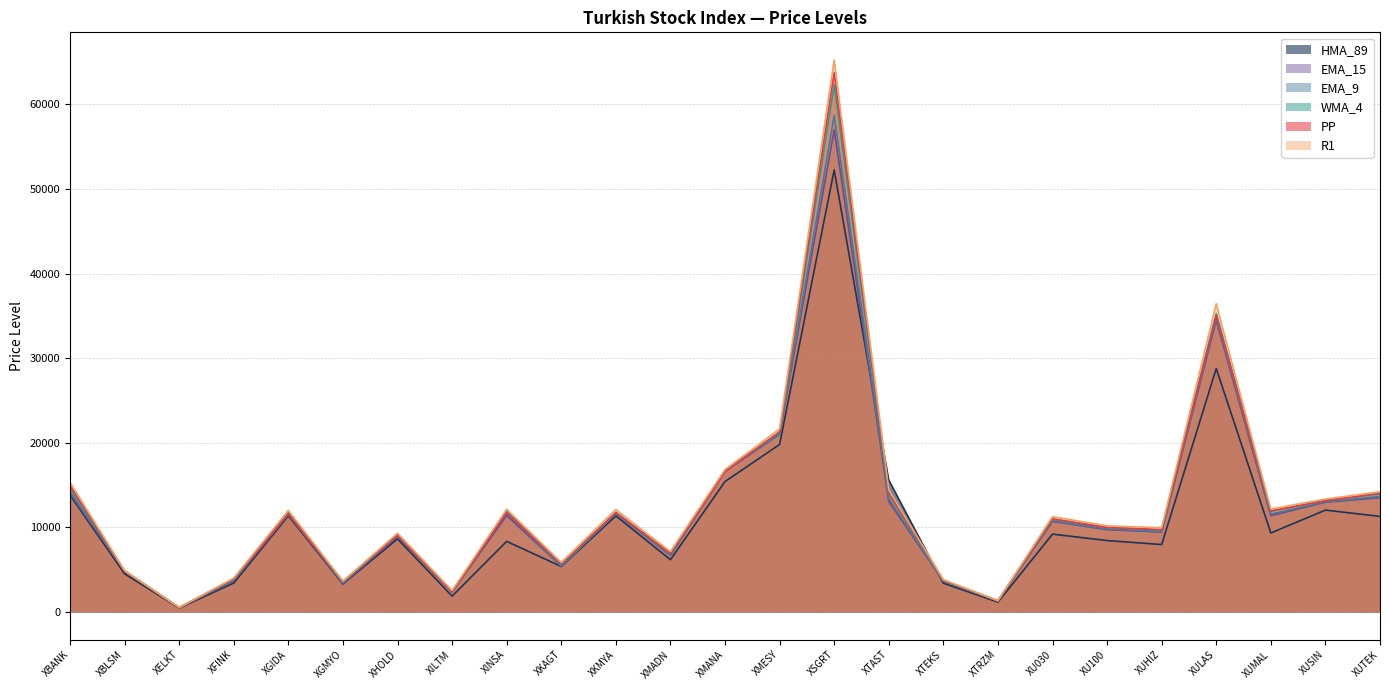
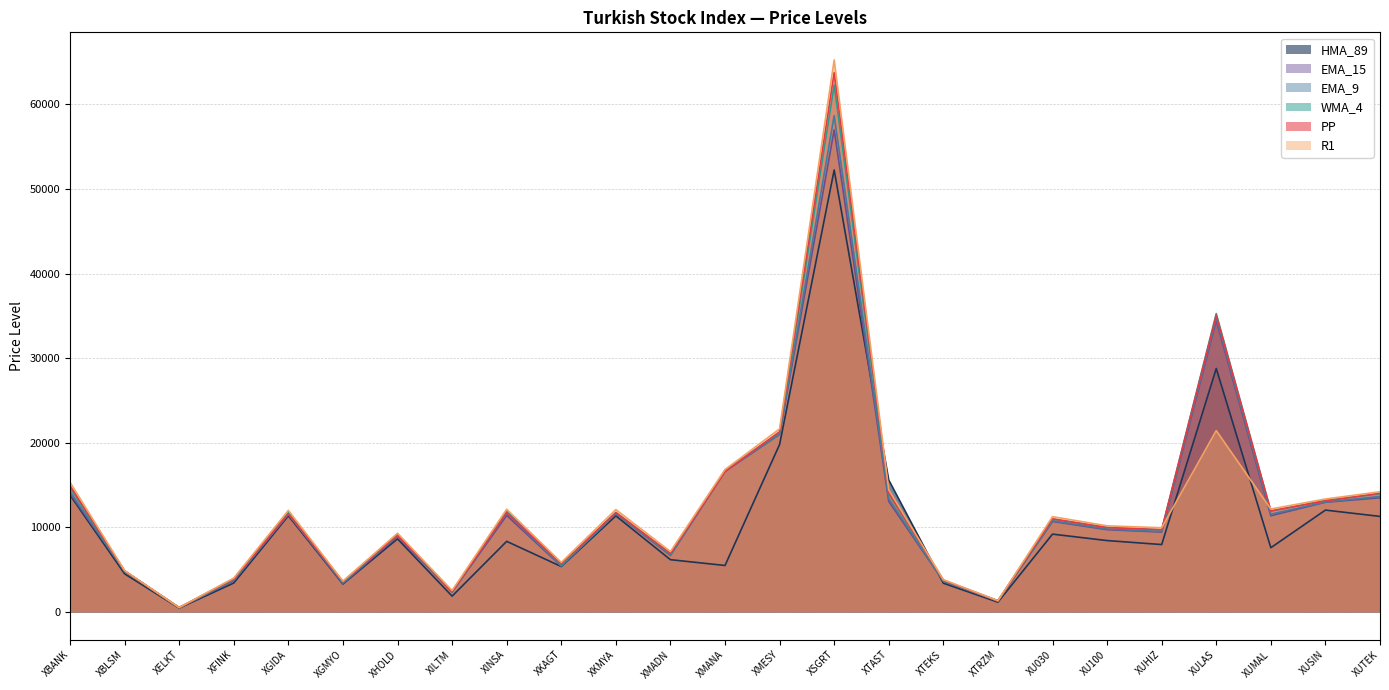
  {
    "HMA_89": {
      "XBLSM": 5000,
      "XILTM": 2000,
      "XINSA": 8000,
      "XMADN": 6000,
-     "XMANA": 15000,
+     "XMANA": 6000,
      "XMESY": 20000,
      "XSGRT": 52000,
      "XTAST": 16000,
      "XU030": 9000,
      "XU100": 8000,
      "XUHIZ": 8000,
      "XULAS": 29000,
-     "XUMAL": 9000,
+     "XUMAL": 8000,
      "XUSIN": 12000,
      "XUTEK": 11000
    },
    "PP": {
      "XSGRT": 64000
    },
    "R1": {
      "XBANK": 15000,
      "XKMYA": 12000,
      "XMESY": 22000,
      "XSGRT": 65000,
      "XTAST": 14000,
-     "XULAS": 36000
+     "XULAS": 21000
    }
  }
